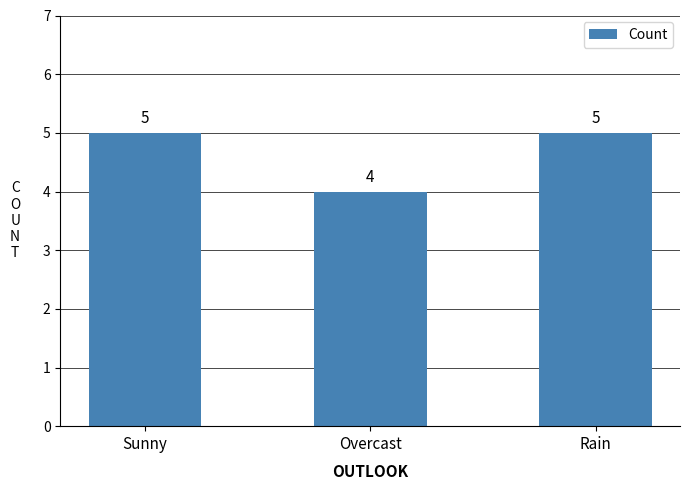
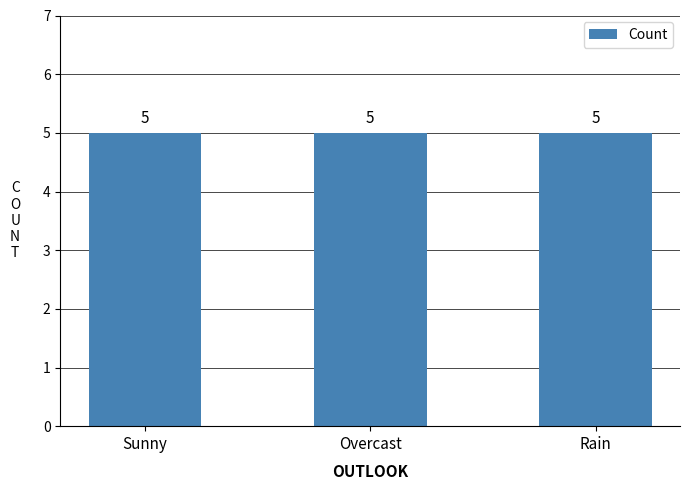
  {
    "Sunny": 5,
-   "Overcast": 4,
+   "Overcast": 5,
    "Rain": 5
  }
